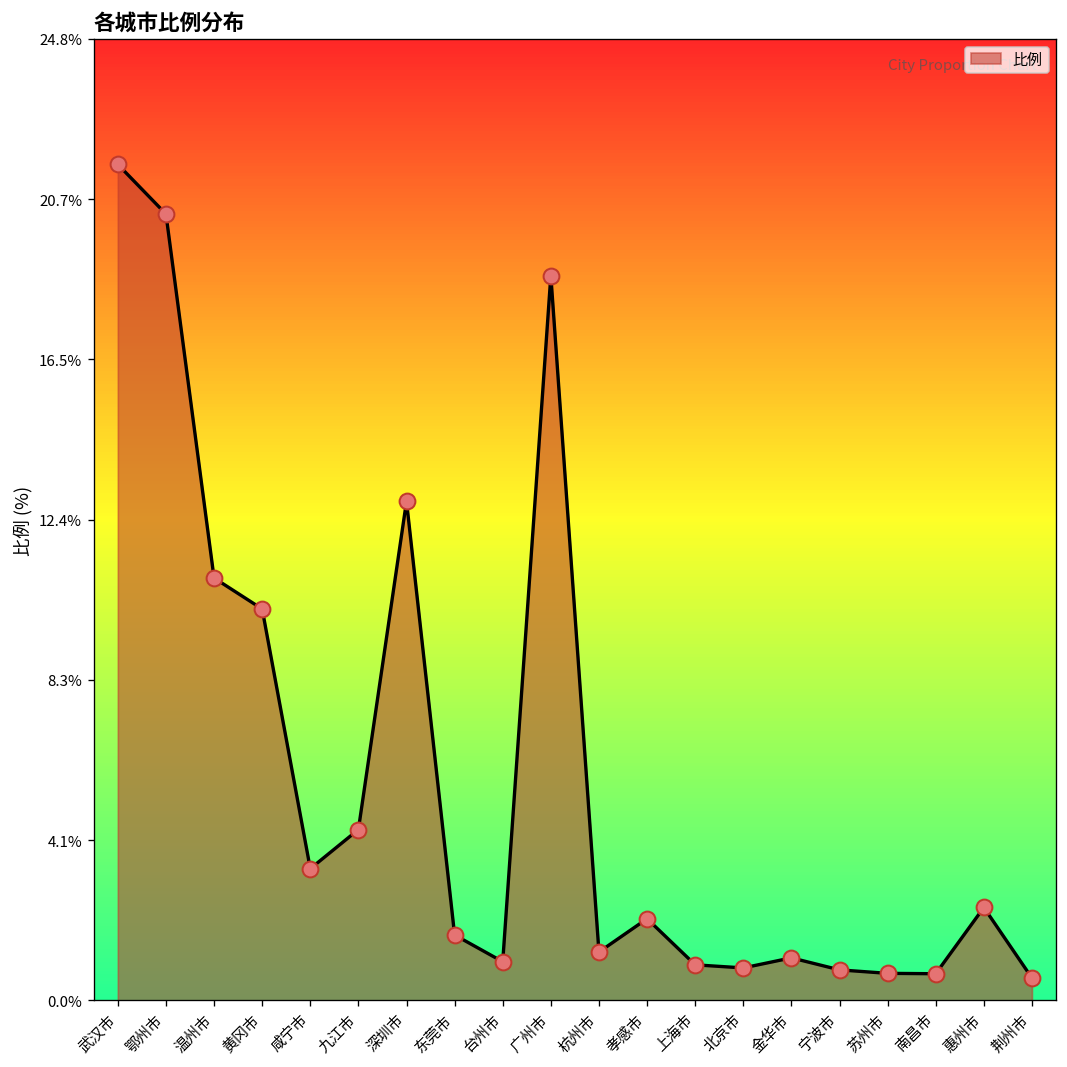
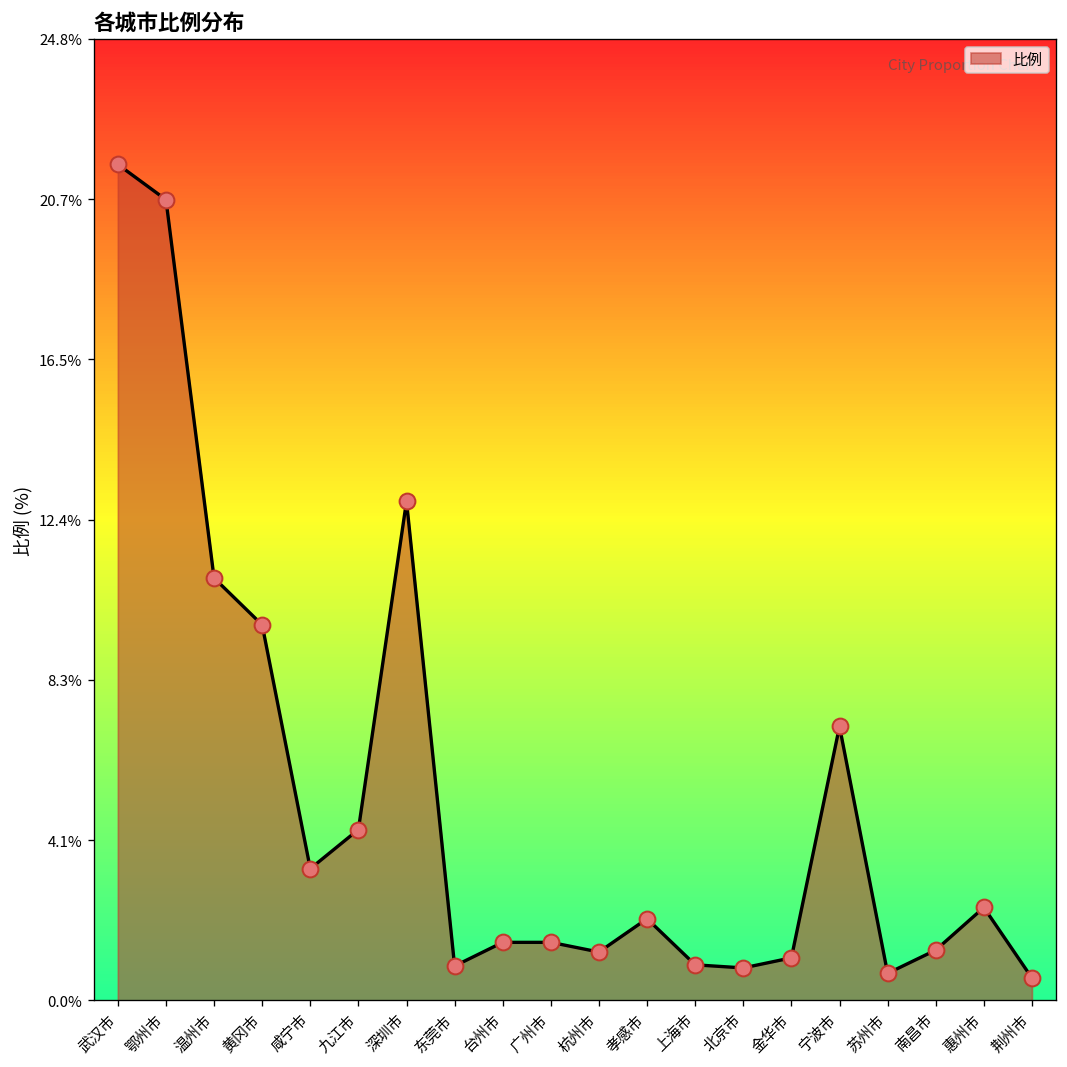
  {
    "武汉市": "21.6%",
-   "鄂州市": "20.3%",
+   "鄂州市": "20.7%",
    "温州市": "10.9%",
-   "黄冈市": "10.1%",
+   "黄冈市": "9.7%",
    "咸宁市": "3.4%",
    "九江市": "4.4%",
    "深圳市": "12.9%",
-   "东莞市": "1.7%",
-   "台州市": "1.0%",
-   "广州市": "18.7%",
+   "东莞市": "0.9%",
+   "台州市": "1.5%",
+   "广州市": "1.5%",
    "杭州市": "1.3%",
    "孝感市": "2.1%",
    "上海市": "0.9%",
    "北京市": "0.8%",
    "金华市": "1.1%",
-   "宁波市": "0.8%",
+   "宁波市": "7.1%",
    "苏州市": "0.7%",
-   "南昌市": "0.7%",
+   "南昌市": "1.3%",
    "惠州市": "2.4%",
    "荆州市": "0.6%"
  }
